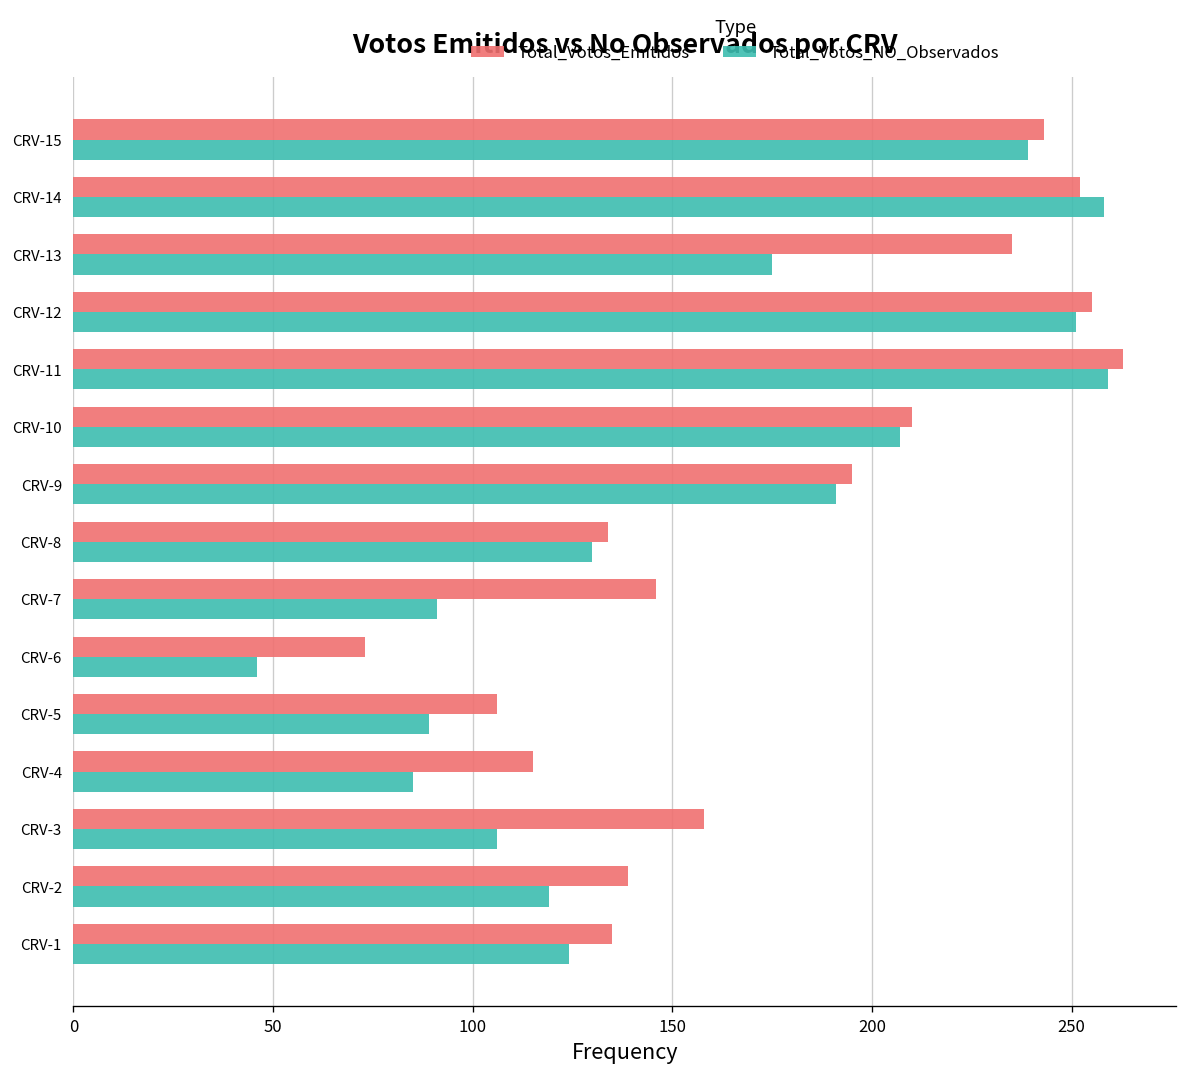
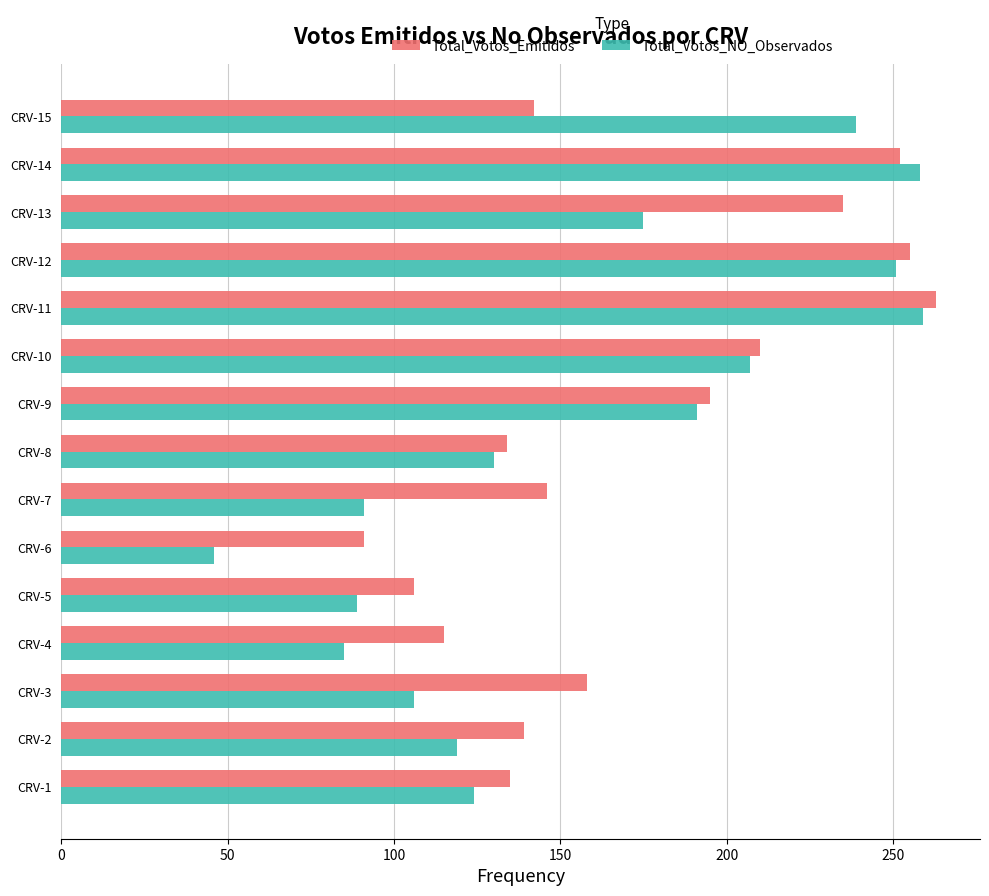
  {
    "Total_Votos_Emitidos": {
-     "CRV-15": 243,
+     "CRV-15": 142,
      "CRV-14": 252,
      "CRV-13": 235,
      "CRV-12": 255,
      "CRV-11": 263,
      "CRV-10": 210,
      "CRV-9": 195,
      "CRV-8": 134,
      "CRV-7": 146,
-     "CRV-6": 73,
+     "CRV-6": 91,
      "CRV-5": 106,
      "CRV-4": 115,
      "CRV-3": 158,
      "CRV-2": 139,
      "CRV-1": 135
    },
    "Total_Votos_NO_Observados": {
      "CRV-15": 239,
      "CRV-14": 258,
      "CRV-13": 175,
      "CRV-12": 251,
      "CRV-11": 259,
      "CRV-10": 207,
      "CRV-9": 191,
      "CRV-8": 130,
      "CRV-7": 91,
      "CRV-6": 46,
      "CRV-5": 89,
      "CRV-4": 85,
      "CRV-3": 106,
      "CRV-2": 119,
      "CRV-1": 124
    }
  }
